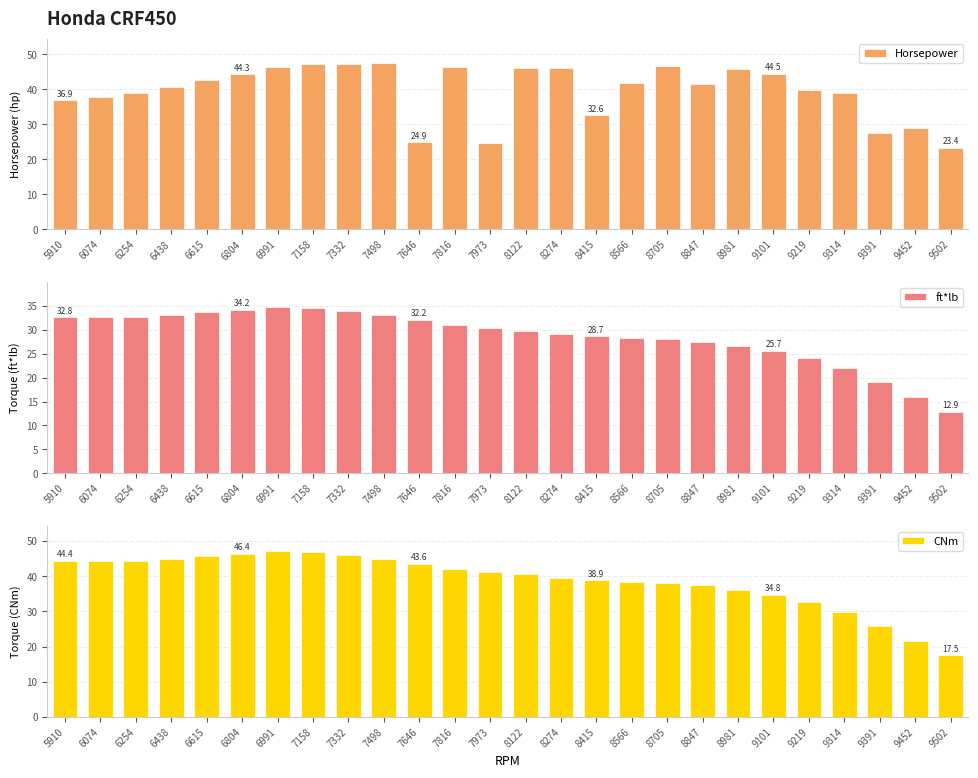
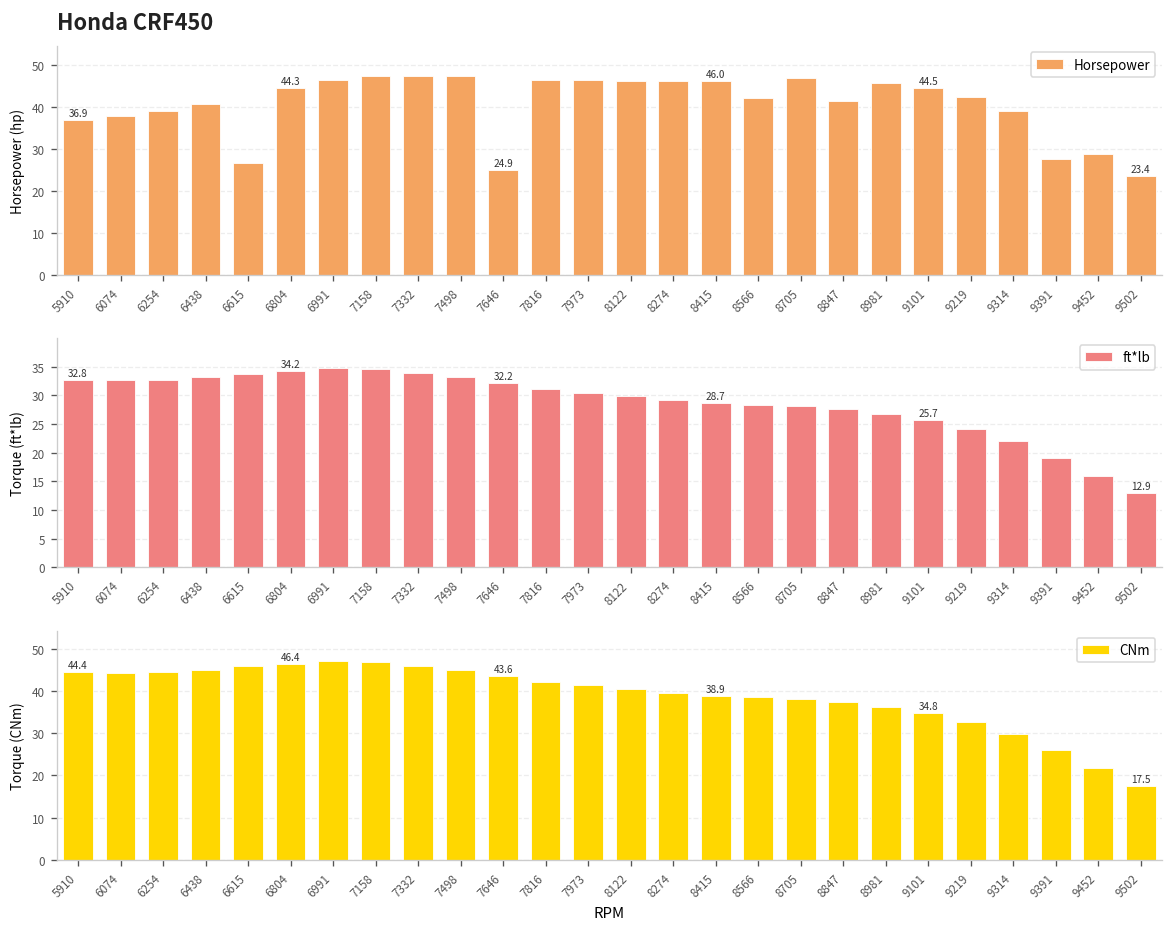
  {
    "Honda CRF450": {
      "5910": 36.9,
-     "6615": 43,
+     "6615": 26,
      "6804": 44.3,
      "7646": 24.9,
-     "7973": 25,
-     "8415": 32.6,
+     "7973": 46,
+     "8415": 46.0,
      "9101": 44.5,
-     "9219": 40,
+     "9219": 42,
      "9502": 23.4
    }
  }
